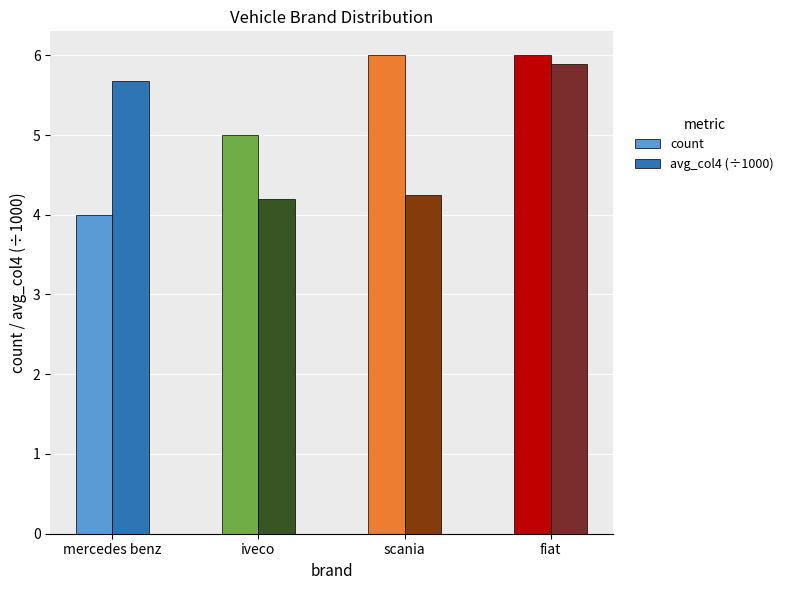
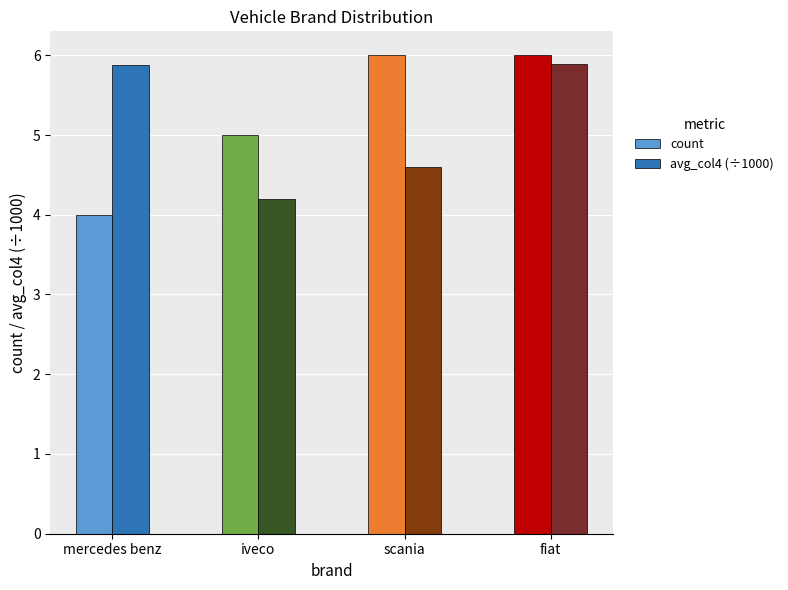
  {
    "count": {
      "mercedes benz": 4.0,
      "iveco": 5.0,
      "scania": 6.0,
      "fiat": 6.0
    },
    "avg_col4 (÷1000)": {
-     "mercedes benz": 5.7,
+     "mercedes benz": 5.9,
      "iveco": 4.2,
-     "scania": 4.3,
+     "scania": 4.6,
      "fiat": 5.9
    }
  }
